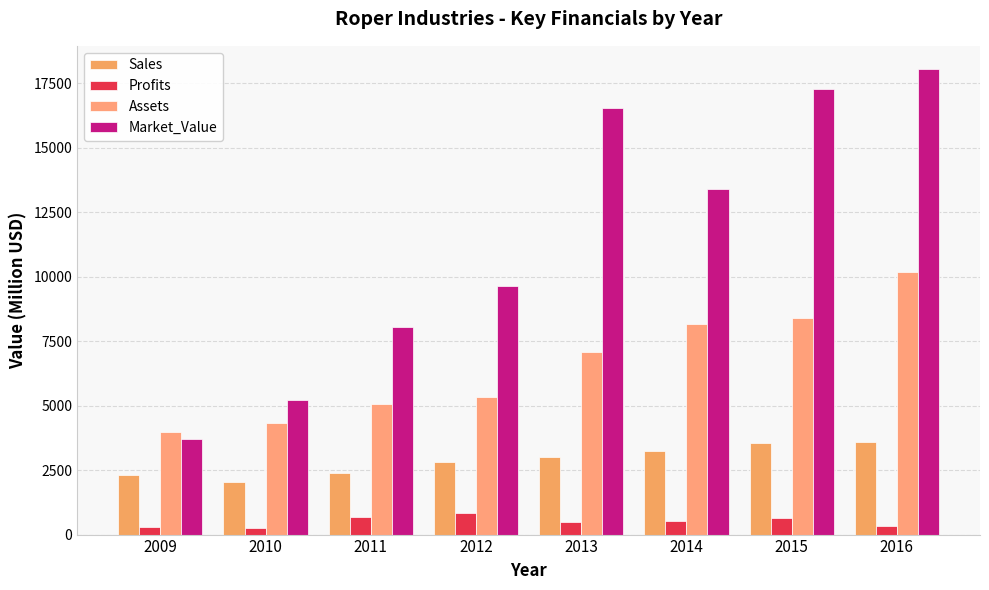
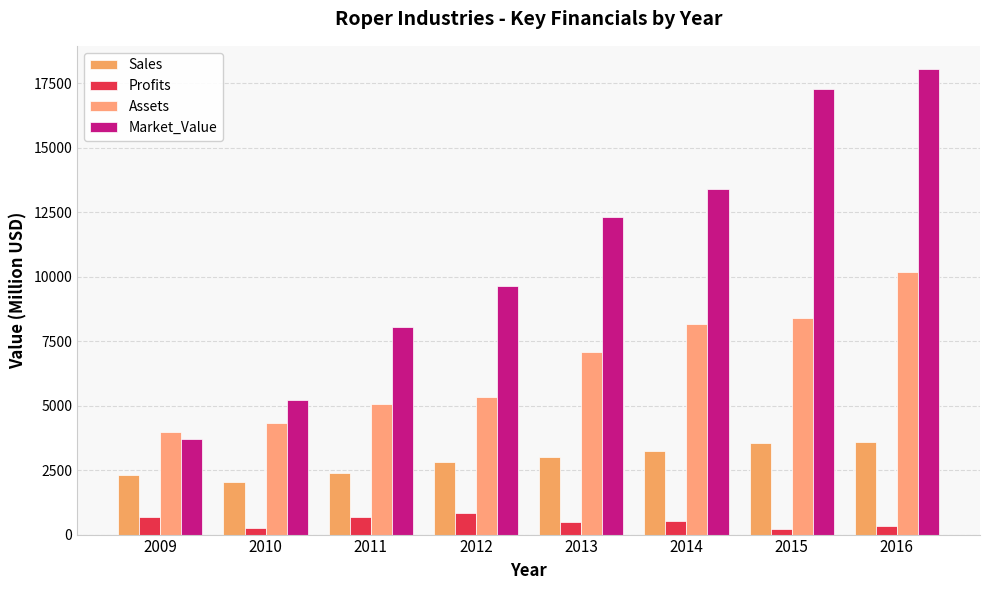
  {
    "Profits": {
-     "2009": 300,
+     "2009": 700,
      "2010": 200,
      "2011": 700,
      "2012": 800,
      "2013": 500,
      "2014": 500,
-     "2015": 600,
+     "2015": 200,
      "2016": 300
    },
    "Market_Value": {
      "2009": 3700,
      "2010": 5200,
      "2011": 8100,
      "2012": 9600,
-     "2013": 16600,
+     "2013": 12300,
      "2014": 13400,
      "2015": 17300,
      "2016": 18100
    }
  }
